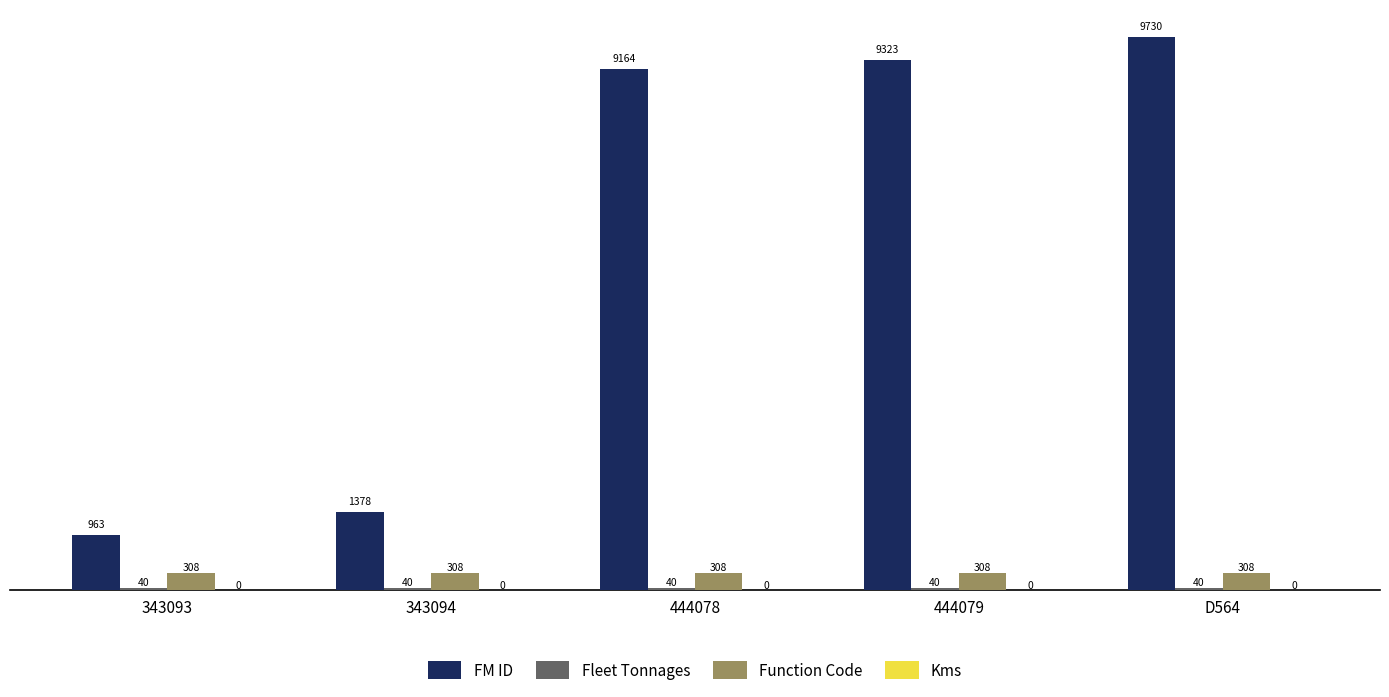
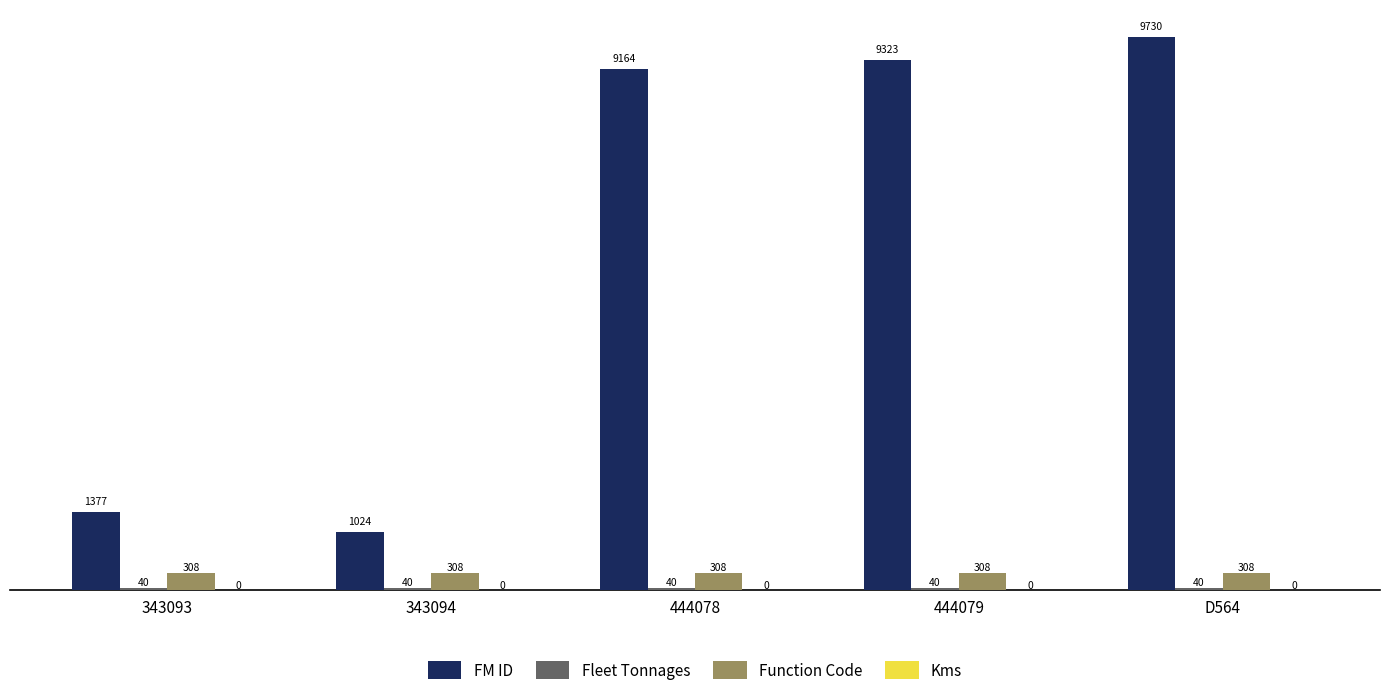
  {
    "FM ID": {
-     "343093": 963,
-     "343094": 1378,
+     "343093": 1377,
+     "343094": 1024,
      "444078": 9164,
      "444079": 9323,
      "D564": 9730
    },
    "Fleet Tonnages": {
      "343093": 40,
      "343094": 40,
      "444078": 40,
      "444079": 40,
      "D564": 40
    },
    "Function Code": {
      "343093": 308,
      "343094": 308,
      "444078": 308,
      "444079": 308,
      "D564": 308
    },
    "Kms": {
      "343093": 0,
      "343094": 0,
      "444078": 0,
      "444079": 0,
      "D564": 0
    }
  }
